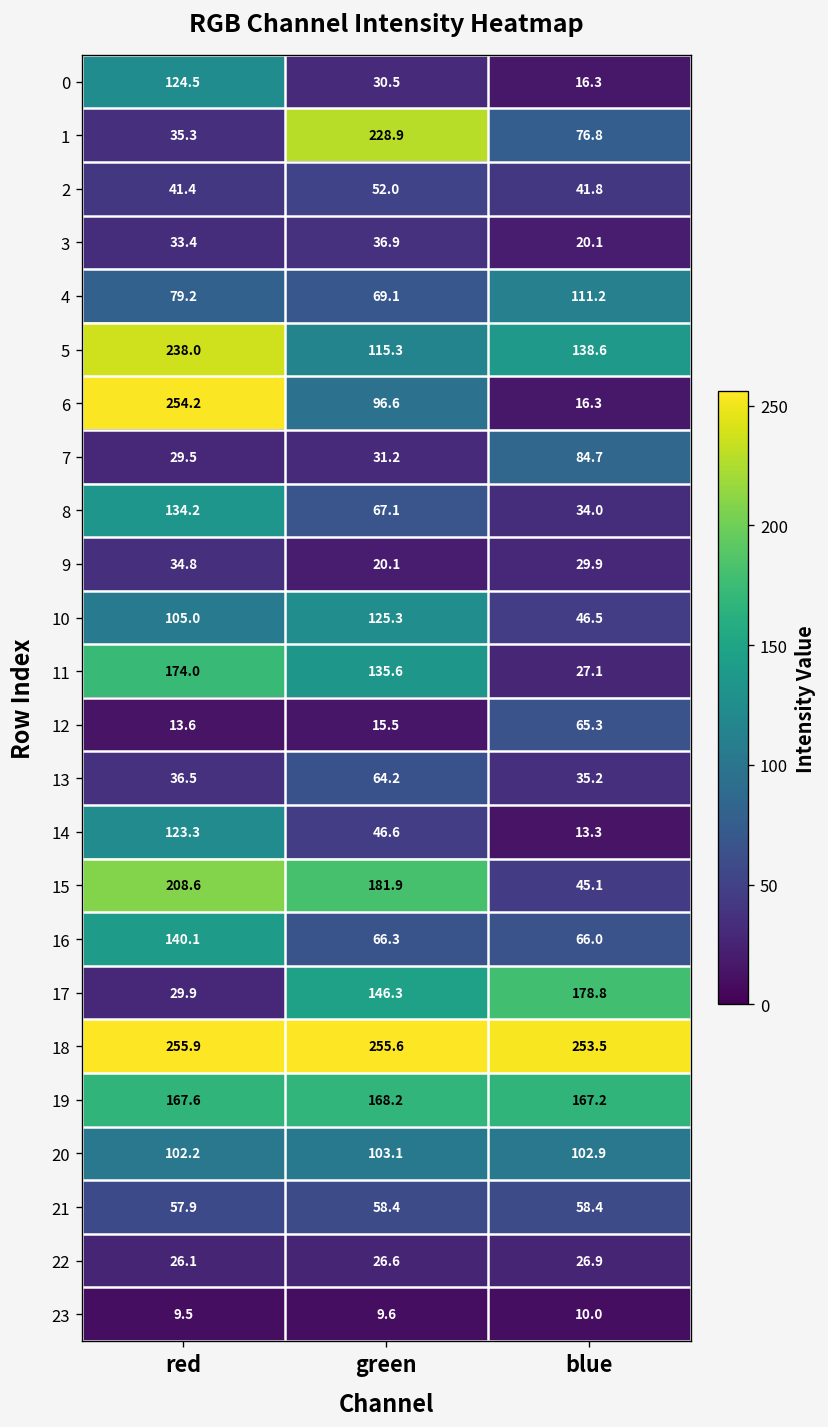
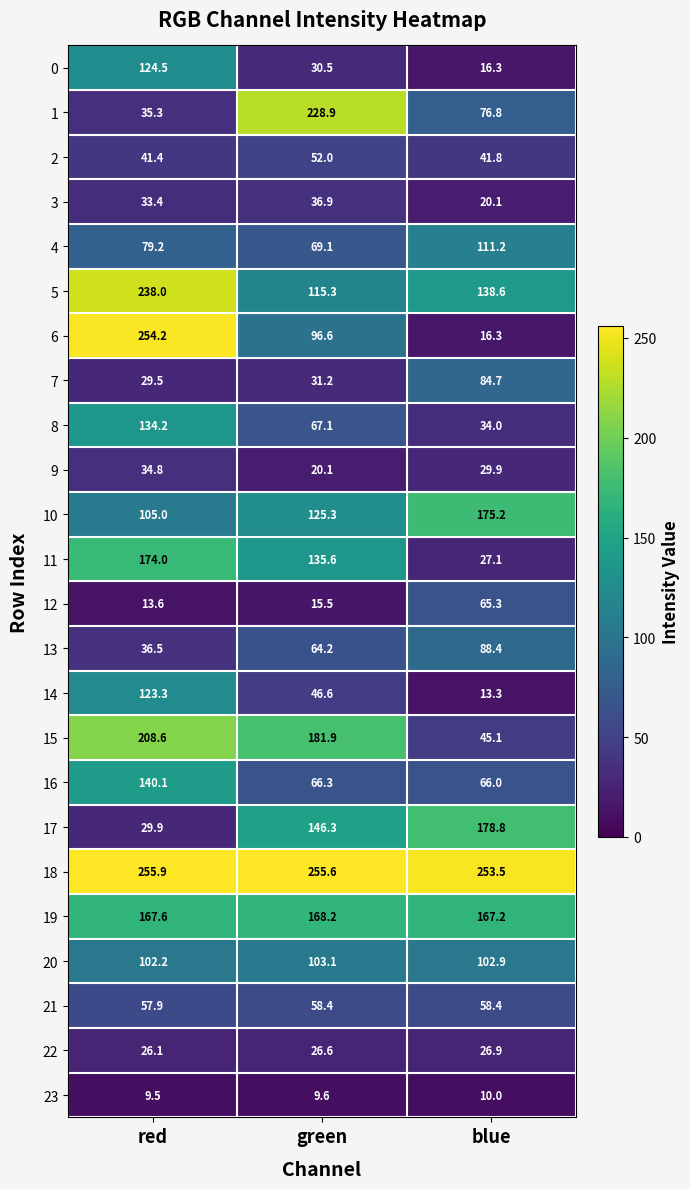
  {
    "0": {
      "red": 124.5,
      "green": 30.5,
      "blue": 16.3
    },
    "1": {
      "red": 35.3,
      "green": 228.9,
      "blue": 76.8
    },
    "2": {
      "red": 41.4,
      "green": 52.0,
      "blue": 41.8
    },
    "3": {
      "red": 33.4,
      "green": 36.9,
      "blue": 20.1
    },
    "4": {
      "red": 79.2,
      "green": 69.1,
      "blue": 111.2
    },
    "5": {
      "red": 238.0,
      "green": 115.3,
      "blue": 138.6
    },
    "6": {
      "red": 254.2,
      "green": 96.6,
      "blue": 16.3
    },
    "7": {
      "red": 29.5,
      "green": 31.2,
      "blue": 84.7
    },
    "8": {
      "red": 134.2,
      "green": 67.1,
      "blue": 34.0
    },
    "9": {
      "red": 34.8,
      "green": 20.1,
      "blue": 29.9
    },
    "10": {
      "red": 105.0,
      "green": 125.3,
-     "blue": 46.5
+     "blue": 175.2
    },
    "11": {
      "red": 174.0,
      "green": 135.6,
      "blue": 27.1
    },
    "12": {
      "red": 13.6,
      "green": 15.5,
      "blue": 65.3
    },
    "13": {
      "red": 36.5,
      "green": 64.2,
-     "blue": 35.2
+     "blue": 88.4
    },
    "14": {
      "red": 123.3,
      "green": 46.6,
      "blue": 13.3
    },
    "15": {
      "red": 208.6,
      "green": 181.9,
      "blue": 45.1
    },
    "16": {
      "red": 140.1,
      "green": 66.3,
      "blue": 66.0
    },
    "17": {
      "red": 29.9,
      "green": 146.3,
      "blue": 178.8
    },
    "18": {
      "red": 255.9,
      "green": 255.6,
      "blue": 253.5
    },
    "19": {
      "red": 167.6,
      "green": 168.2,
      "blue": 167.2
    },
    "20": {
      "red": 102.2,
      "green": 103.1,
      "blue": 102.9
    },
    "21": {
      "red": 57.9,
      "green": 58.4,
      "blue": 58.4
    },
    "22": {
      "red": 26.1,
      "green": 26.6,
      "blue": 26.9
    },
    "23": {
      "red": 9.5,
      "green": 9.6,
      "blue": 10.0
    }
  }
